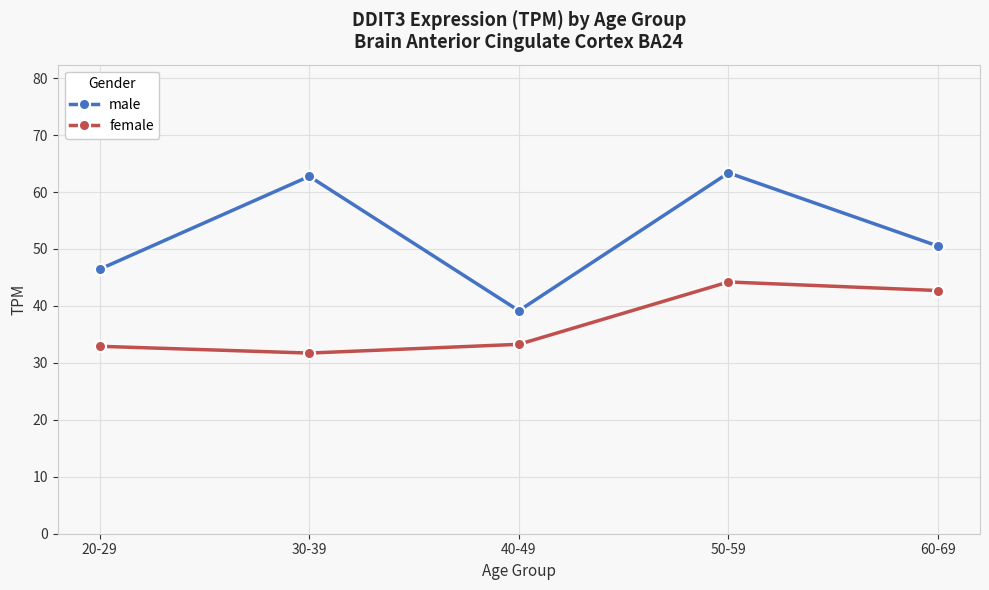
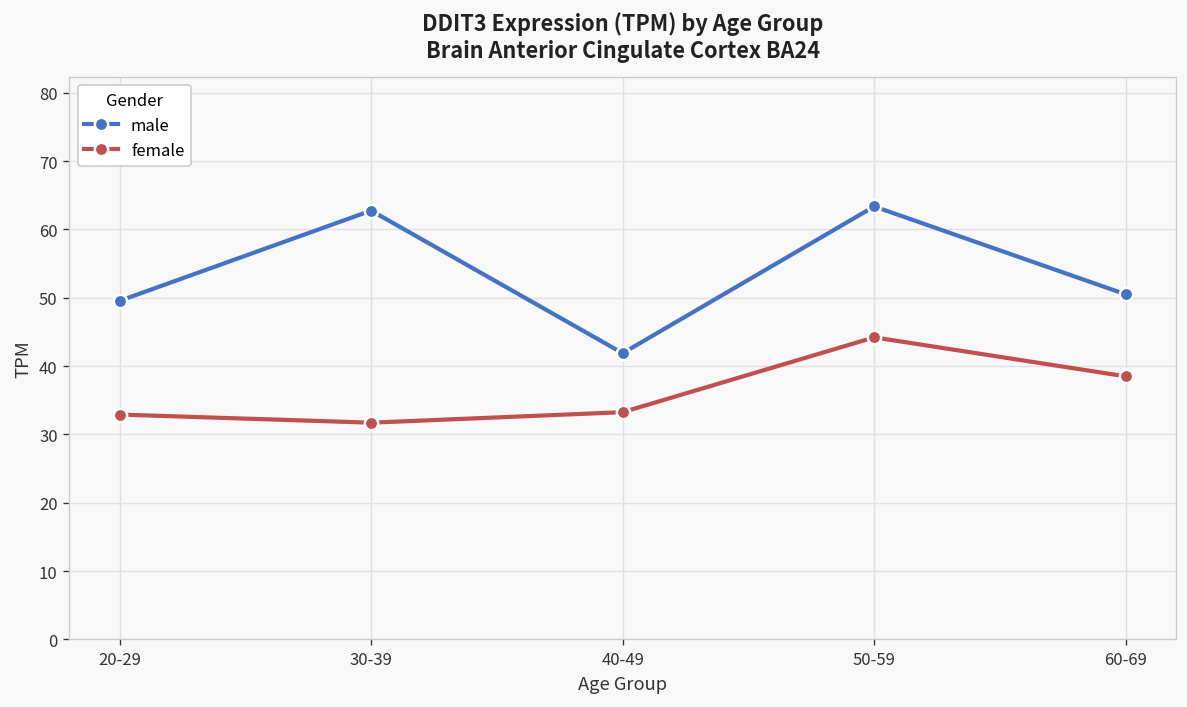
  {
    "male": {
-     "20-29": 46,
+     "20-29": 50,
      "30-39": 63,
-     "40-49": 39,
+     "40-49": 42,
      "50-59": 63,
      "60-69": 51
    },
    "female": {
      "20-29": 33,
      "30-39": 32,
      "40-49": 33,
      "50-59": 44,
-     "60-69": 43
+     "60-69": 39
    }
  }
